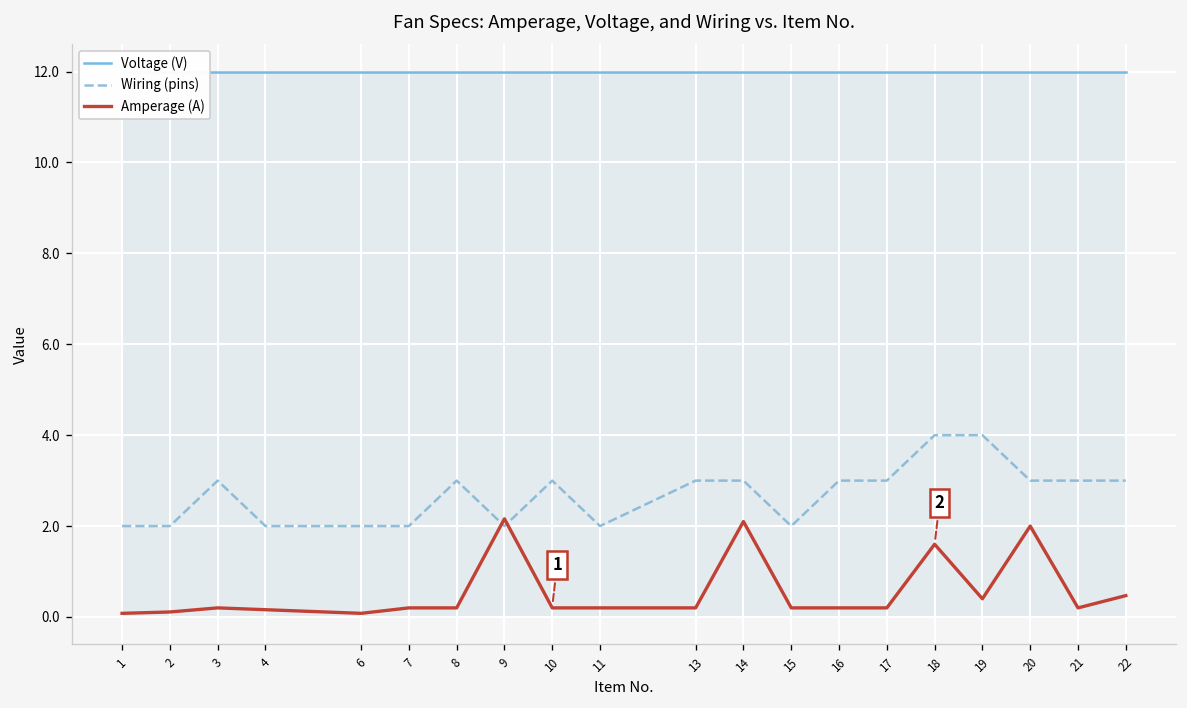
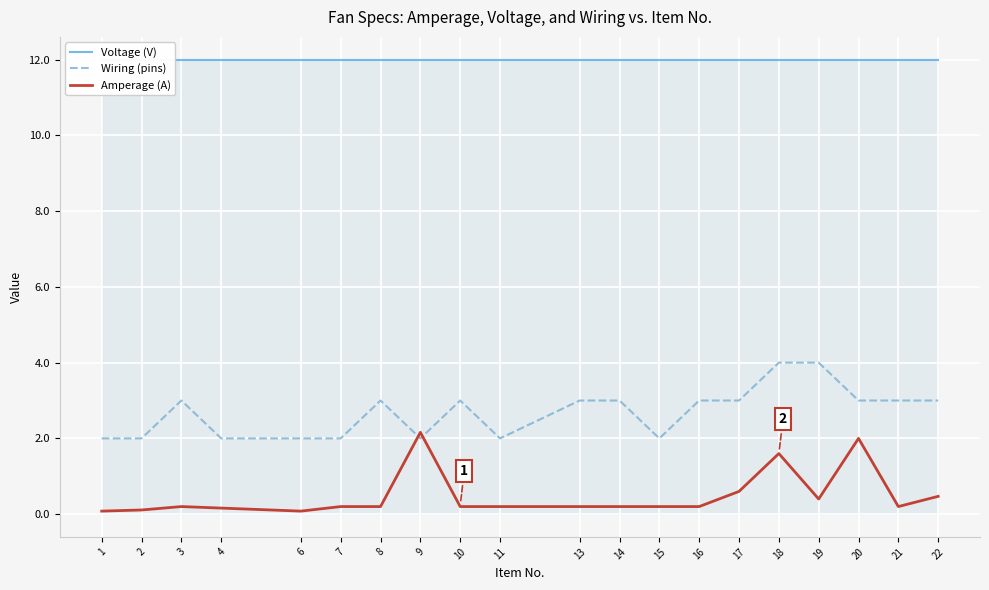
  {
    "Amperage (A)": {
      "1": 0.1,
      "2": 0.1,
      "3": 0.2,
      "4": 0.2,
      "6": 0.1,
      "7": 0.2,
      "8": 0.2,
      "9": 2.2,
      "11": 0.2,
      "13": 0.2,
-     "14": 2.1,
+     "14": 0.2,
      "15": 0.2,
      "16": 0.2,
-     "17": 0.2,
+     "17": 0.6,
      "19": 0.4,
      "20": 2.0,
      "21": 0.2,
      "22": 0.5
    }
  }
